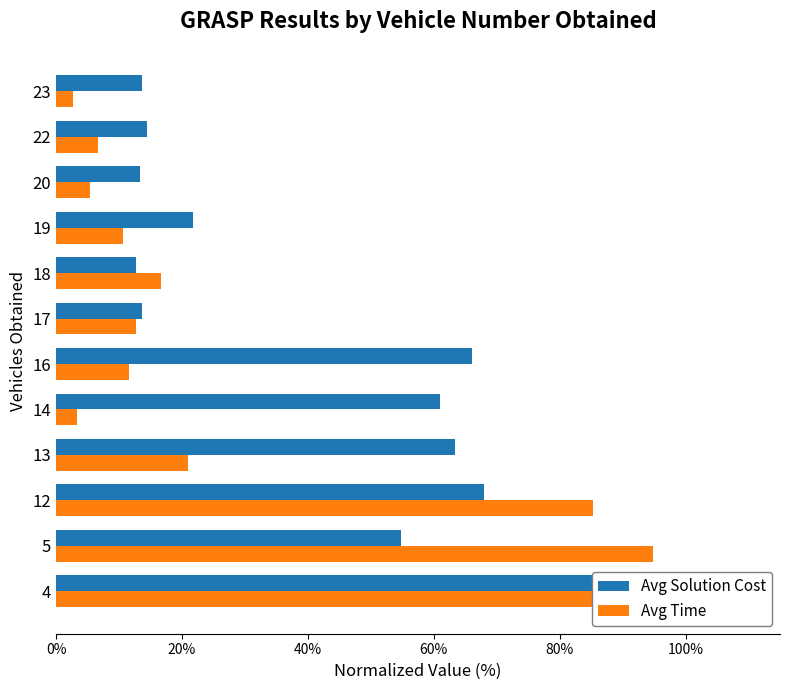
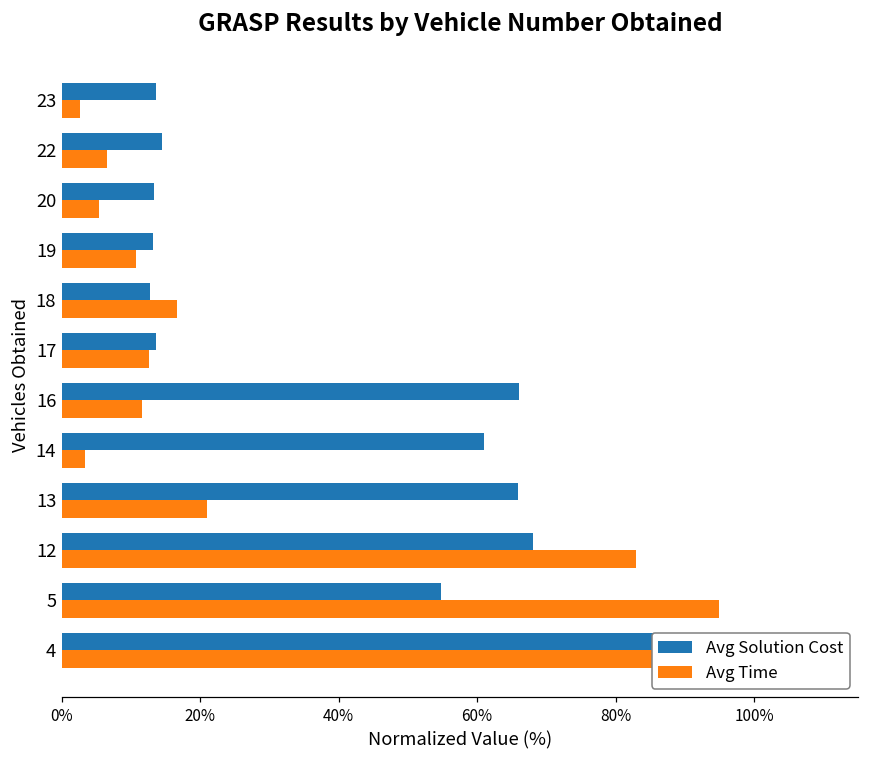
  {
    "Avg Solution Cost": {
      "23": "14%",
      "22": "15%",
      "20": "13%",
-     "19": "22%",
+     "19": "13%",
      "18": "13%",
      "17": "14%",
      "16": "66%",
      "14": "61%",
-     "13": "63%",
+     "13": "66%",
      "12": "68%",
      "5": "55%"
    },
    "Avg Time": {
      "23": "3%",
      "22": "7%",
      "20": "5%",
      "19": "11%",
      "18": "17%",
      "17": "13%",
      "16": "12%",
      "14": "3%",
      "13": "21%",
-     "12": "85%",
+     "12": "83%",
      "5": "95%"
    }
  }
